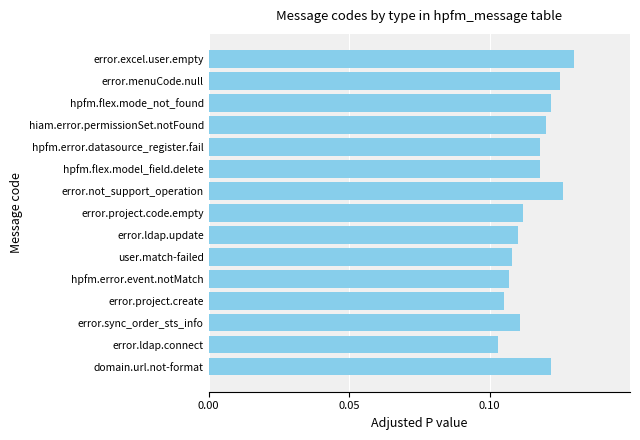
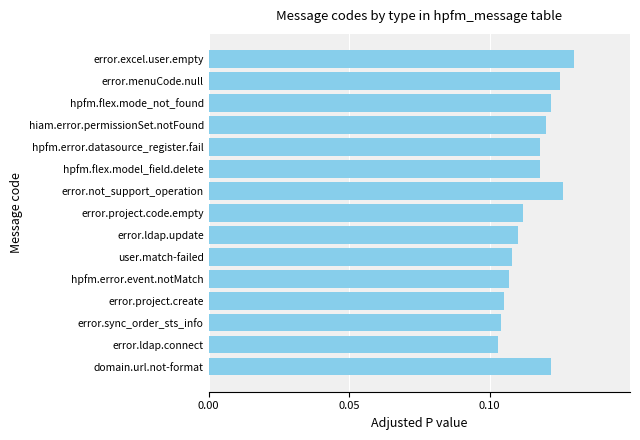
  {
    "error.excel.user.empty": 0.130,
    "error.menuCode.null": 0.125,
    "hpfm.flex.mode_not_found": 0.122,
    "hiam.error.permissionSet.notFound": 0.120,
    "hpfm.error.datasource_register.fail": 0.118,
    "hpfm.flex.model_field.delete": 0.118,
    "error.not_support_operation": 0.126,
    "error.project.code.empty": 0.112,
    "error.ldap.update": 0.110,
    "user.match-failed": 0.108,
    "hpfm.error.event.notMatch": 0.107,
    "error.project.create": 0.105,
-   "error.sync_order_sts_info": 0.111,
+   "error.sync_order_sts_info": 0.104,
    "error.ldap.connect": 0.103,
    "domain.url.not-format": 0.122
  }
